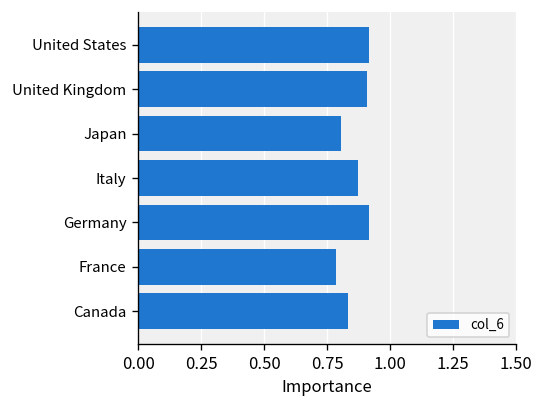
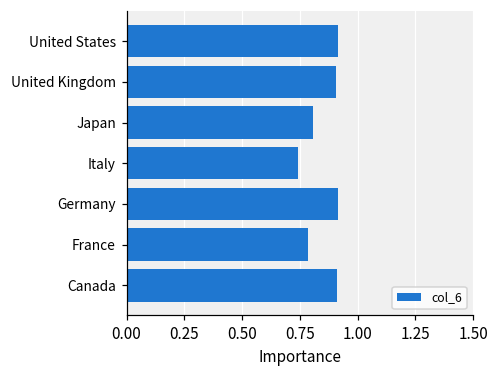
  {
    "United States": 0.92,
    "United Kingdom": 0.91,
    "Japan": 0.81,
-   "Italy": 0.87,
+   "Italy": 0.74,
    "Germany": 0.92,
    "France": 0.78,
-   "Canada": 0.83
+   "Canada": 0.91
  }
